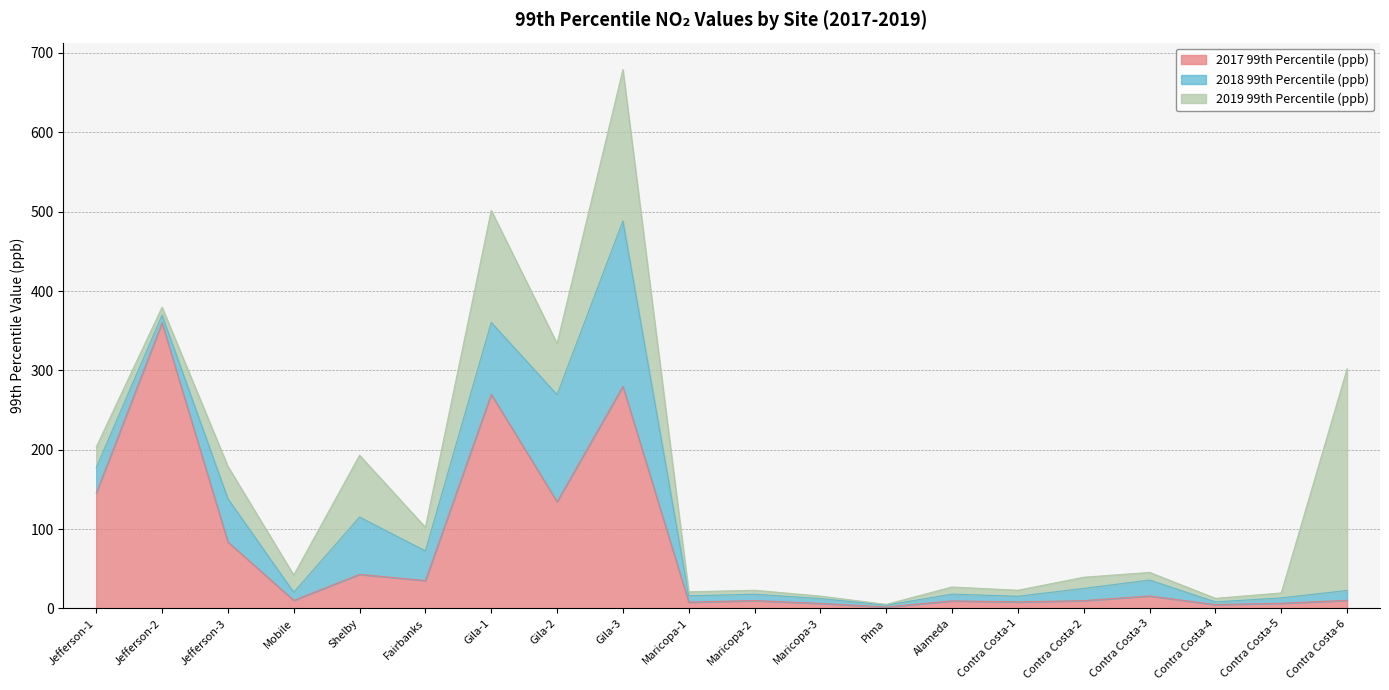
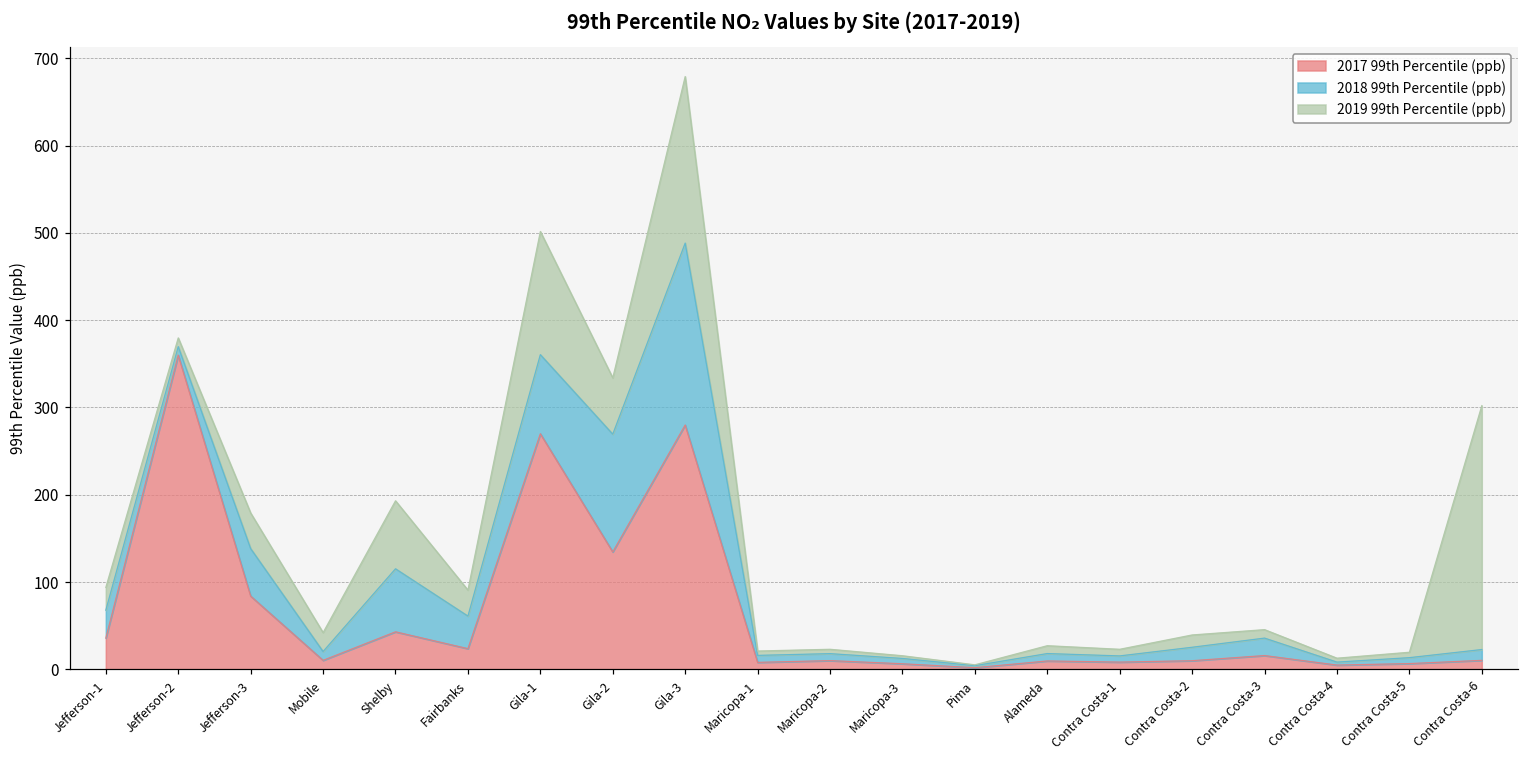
  {
    "2017 99th Percentile (ppb)": {
-     "Jefferson-1": 150,
+     "Jefferson-1": 40,
      "Jefferson-2": 360,
      "Jefferson-3": 80,
      "Mobile": 10,
      "Shelby": 40,
-     "Fairbanks": 40,
+     "Fairbanks": 20,
      "Gila-1": 270,
      "Gila-2": 130,
      "Gila-3": 280,
      "Maricopa-1": 10,
      "Maricopa-2": 10,
      "Maricopa-3": 10,
      "Alameda": 10,
      "Contra Costa-1": 10,
      "Contra Costa-2": 10,
      "Contra Costa-3": 20,
      "Contra Costa-4": 0,
      "Contra Costa-5": 10,
      "Contra Costa-6": 10
    },
    "2018 99th Percentile (ppb)": {
      "Jefferson-1": 30,
      "Jefferson-2": 10,
      "Jefferson-3": 50,
      "Mobile": 10,
      "Shelby": 70,
      "Fairbanks": 40,
      "Gila-1": 90,
      "Gila-2": 130,
      "Gila-3": 210,
      "Maricopa-1": 10,
      "Maricopa-2": 10,
      "Alameda": 10,
      "Contra Costa-1": 10,
      "Contra Costa-2": 20,
      "Contra Costa-3": 20,
      "Contra Costa-4": 0,
      "Contra Costa-5": 10,
      "Contra Costa-6": 10
    },
    "2019 99th Percentile (ppb)": {
      "Jefferson-1": 30,
      "Jefferson-2": 10,
      "Jefferson-3": 40,
      "Mobile": 20,
      "Shelby": 80,
      "Fairbanks": 30,
      "Gila-1": 140,
      "Gila-2": 60,
      "Gila-3": 190,
      "Maricopa-1": 10,
      "Maricopa-2": 10,
      "Alameda": 10,
      "Contra Costa-1": 10,
      "Contra Costa-2": 10,
      "Contra Costa-3": 10,
      "Contra Costa-4": 0,
      "Contra Costa-5": 10,
      "Contra Costa-6": 280
    }
  }
